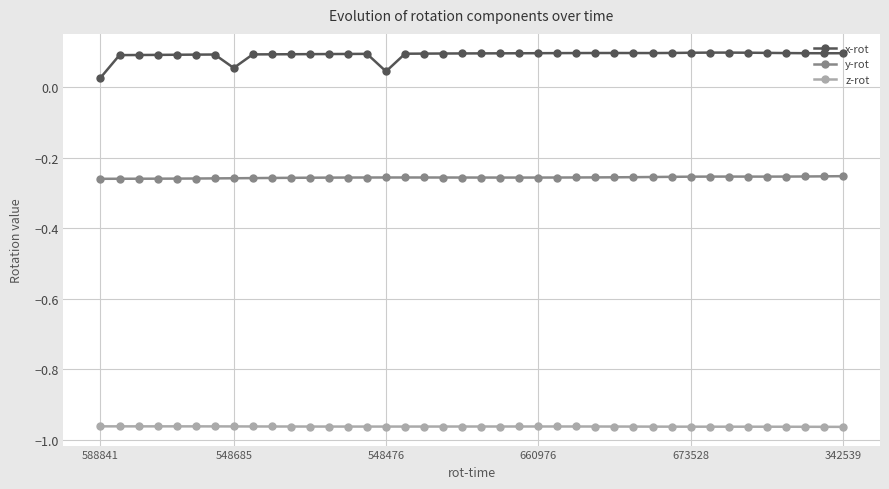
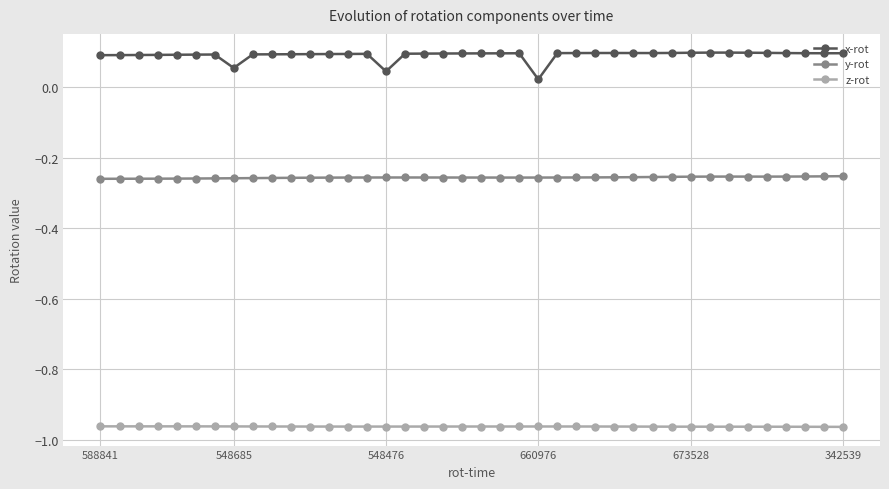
  {
    "x-rot": {
-     "588841": 0.03,
+     "588841": 0.09,
      "548685": 0.05,
      "548476": 0.05,
-     "660976": 0.10,
+     "660976": 0.02,
      "673528": 0.10,
      "342539": 0.10
    }
  }
